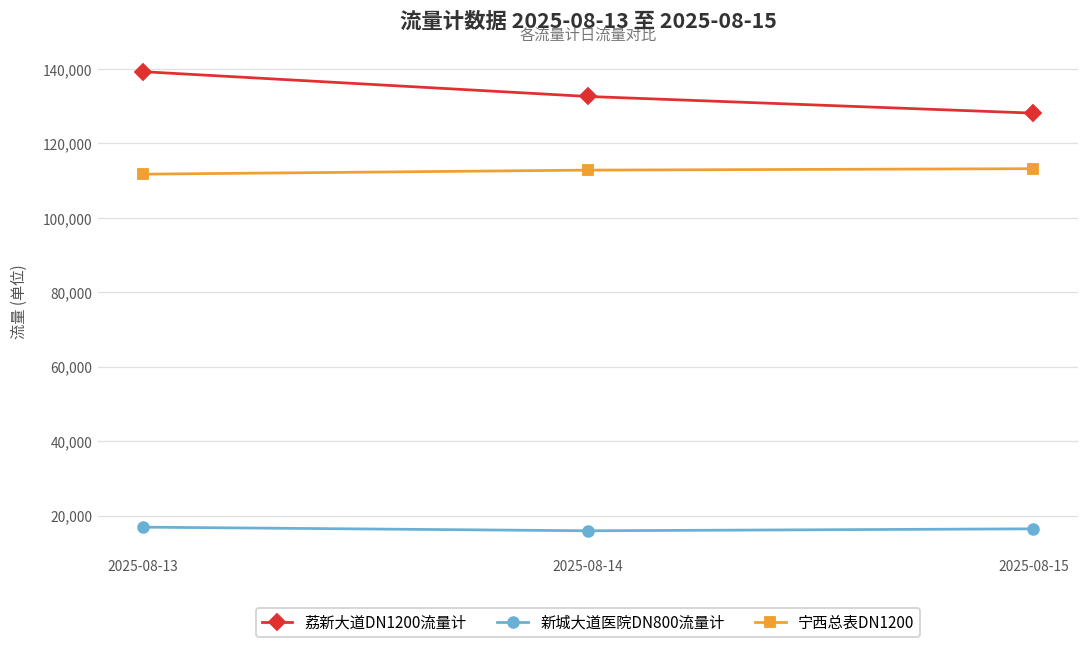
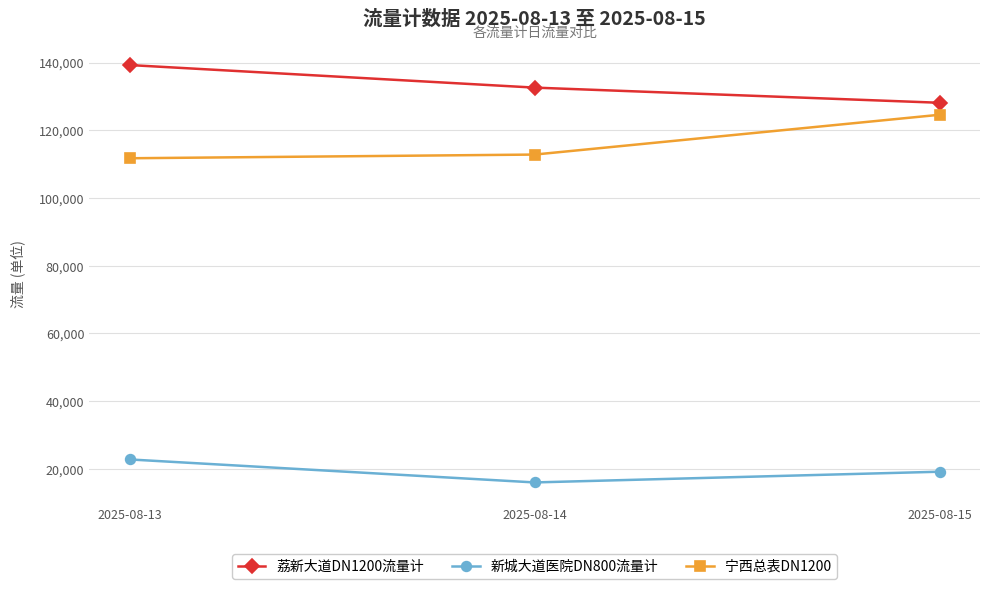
  {
    "荔新大道DN1200流量计": {
      "2025-08-13": "139,000",
      "2025-08-14": "133,000",
      "2025-08-15": "128,000"
    },
    "新城大道医院DN800流量计": {
-     "2025-08-13": "17,000",
+     "2025-08-13": "23,000",
      "2025-08-14": "16,000",
-     "2025-08-15": "17,000"
+     "2025-08-15": "19,000"
    },
    "宁西总表DN1200": {
      "2025-08-13": "112,000",
      "2025-08-14": "113,000",
-     "2025-08-15": "113,000"
+     "2025-08-15": "125,000"
    }
  }
